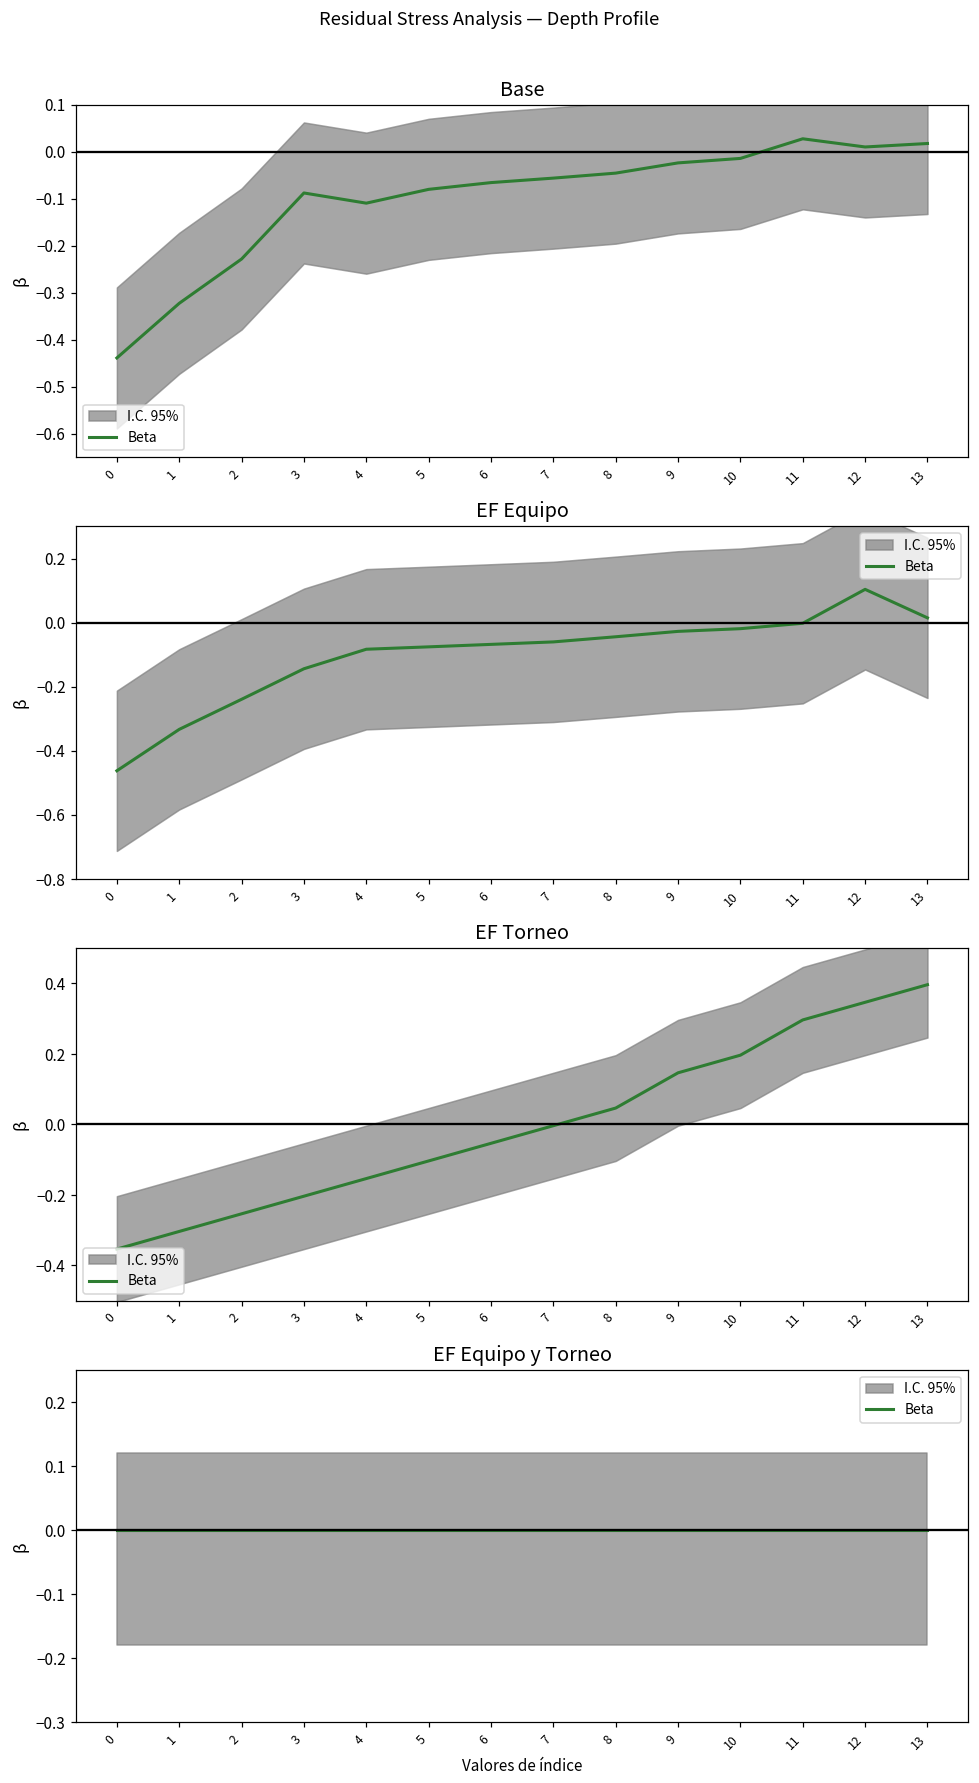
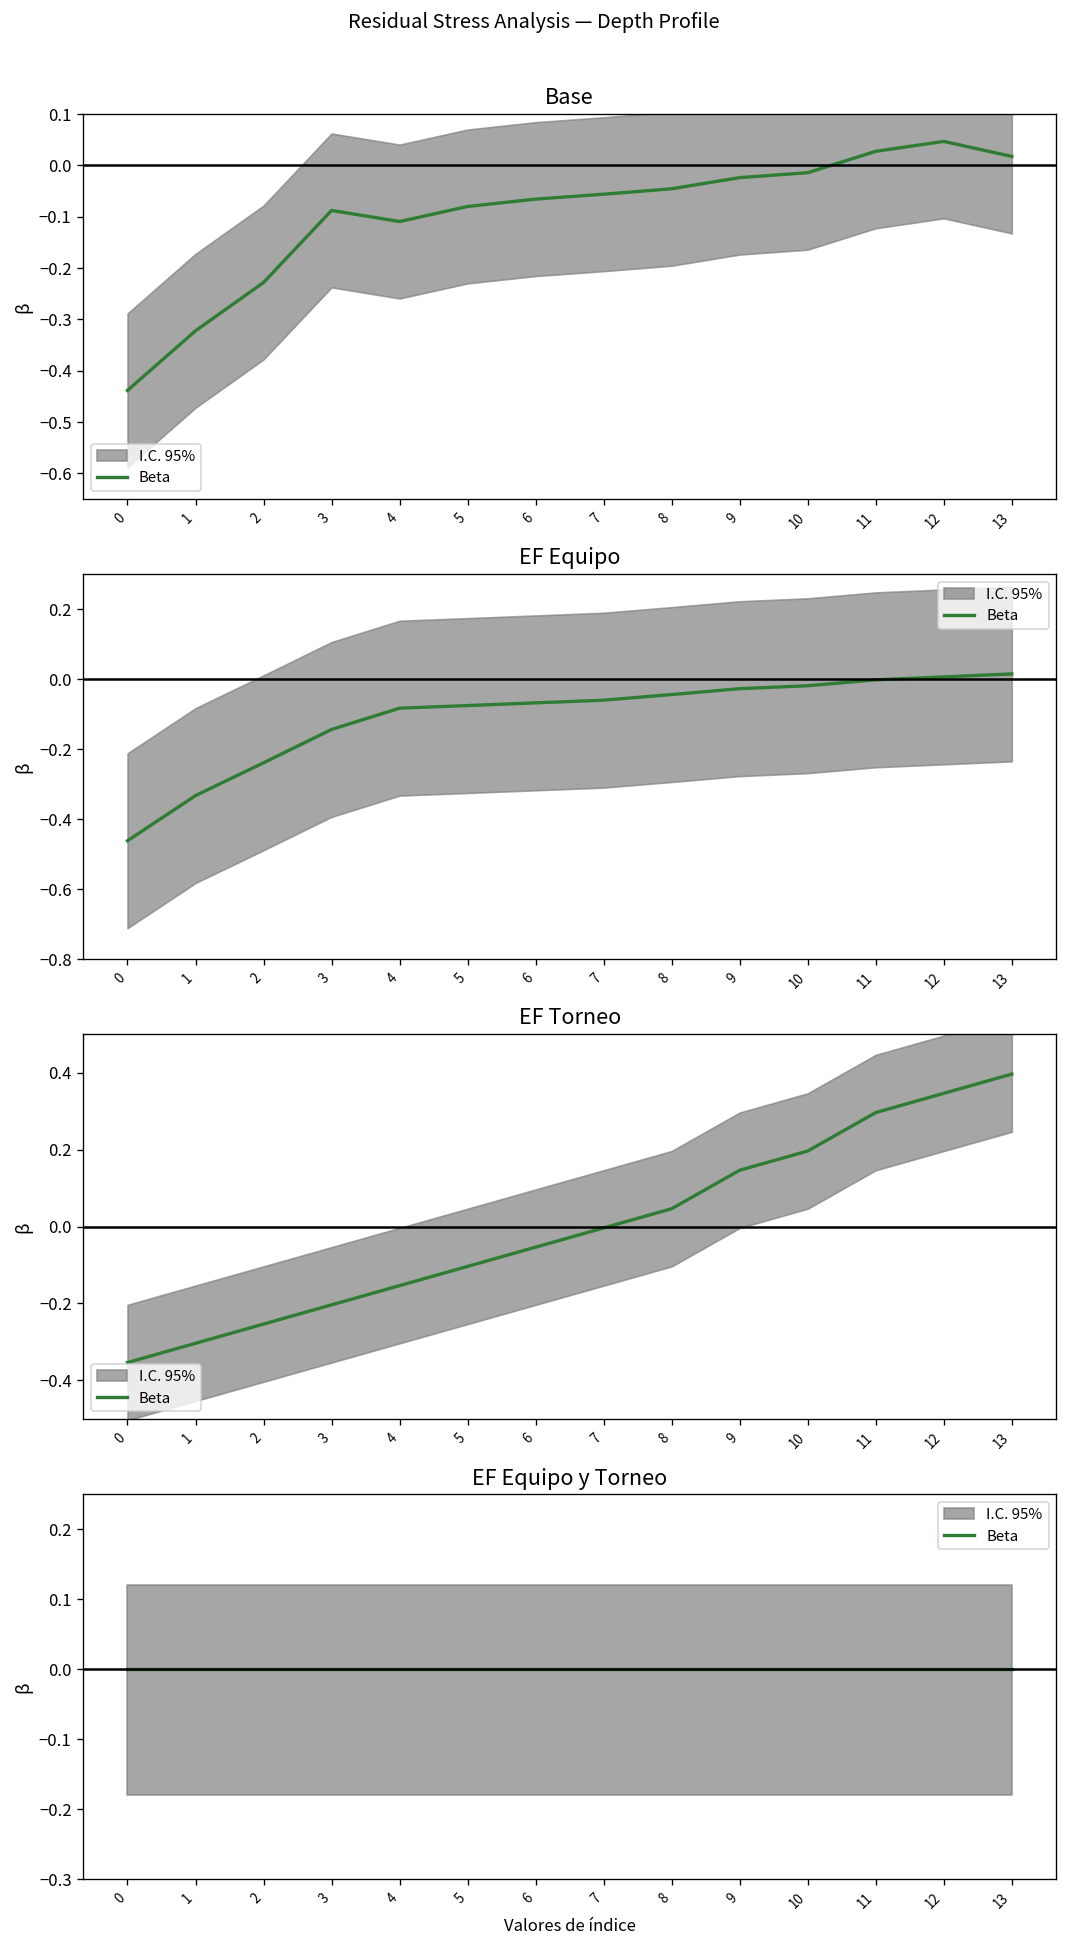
  {
    "Base": {
      "Beta": {
        "0": -0.44,
        "1": -0.32,
        "2": -0.23,
        "3": -0.09,
        "4": -0.11,
        "5": -0.08,
        "6": -0.07,
        "7": -0.06,
        "8": -0.05,
        "9": -0.02,
        "10": -0.01,
        "11": 0.03,
-       "12": 0.01,
+       "12": 0.05,
        "13": 0.02
      }
    },
    "EF Equipo": {
      "Beta": {
        "0": -0.46,
        "1": -0.33,
        "2": -0.24,
        "3": -0.14,
        "4": -0.08,
        "5": -0.08,
        "6": -0.07,
        "7": -0.06,
        "8": -0.04,
        "9": -0.03,
        "10": -0.02,
        "11": 0.00,
-       "12": 0.10,
+       "12": 0.01,
        "13": 0.01
      }
    },
    "EF Torneo": {
      "Beta": {
        "1": -0.30,
        "2": -0.25,
        "3": -0.20,
        "4": -0.15,
        "5": -0.10,
        "6": -0.05,
        "7": 0.00,
        "8": 0.05,
        "9": 0.15,
        "10": 0.20,
        "11": 0.30,
        "12": 0.35,
        "13": 0.40
      }
    },
    "EF Equipo y Torneo": {
      "Beta": {
        "0": 0.00,
        "1": 0.00,
        "2": 0.00,
        "3": 0.00,
        "4": 0.00,
        "5": 0.00,
        "6": 0.00,
        "7": 0.00,
        "8": 0.00,
        "9": 0.00,
        "10": 0.00,
        "11": 0.00,
        "12": 0.00,
        "13": 0.00
      },
      "I.C. 95%": {
        "0": 0.12,
        "1": 0.12,
        "2": 0.12,
        "3": 0.12,
        "4": 0.12,
        "5": 0.12,
        "6": 0.12,
        "7": 0.12,
        "8": 0.12,
        "9": 0.12,
        "10": 0.12,
        "11": 0.12,
        "12": 0.12,
        "13": 0.12
      }
    }
  }
